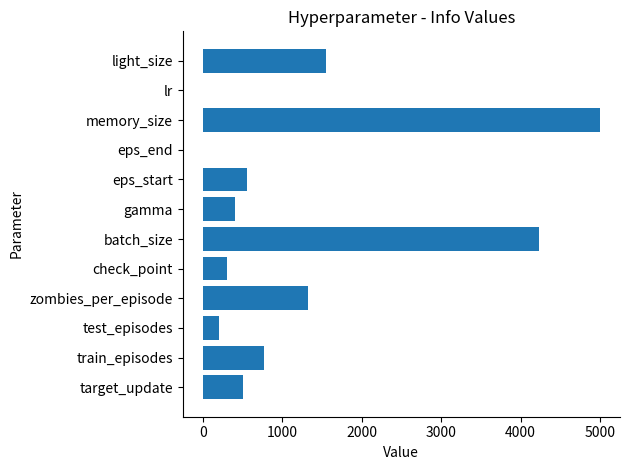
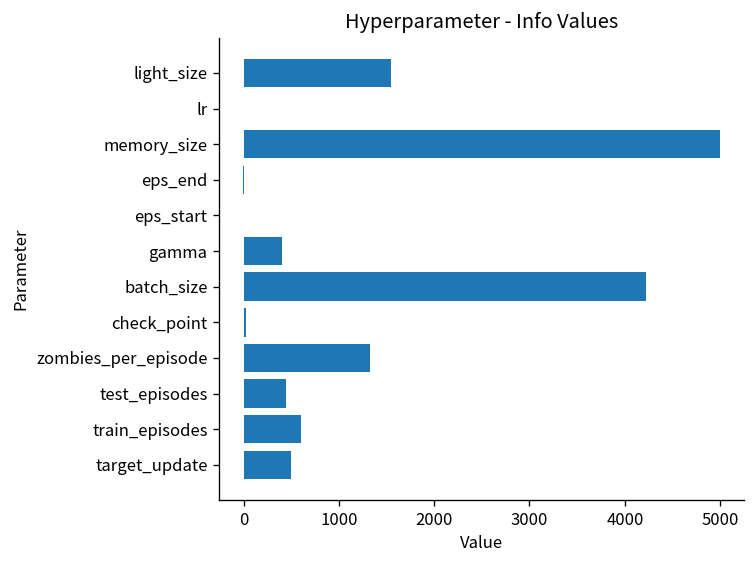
  {
    "light_size": 1500,
    "memory_size": 5000,
-   "eps_start": 600,
+   "eps_start": 0,
    "gamma": 400,
    "batch_size": 4200,
-   "check_point": 300,
+   "check_point": 0,
    "zombies_per_episode": 1300,
-   "test_episodes": 200,
-   "train_episodes": 800,
+   "test_episodes": 500,
+   "train_episodes": 600,
    "target_update": 500
  }
